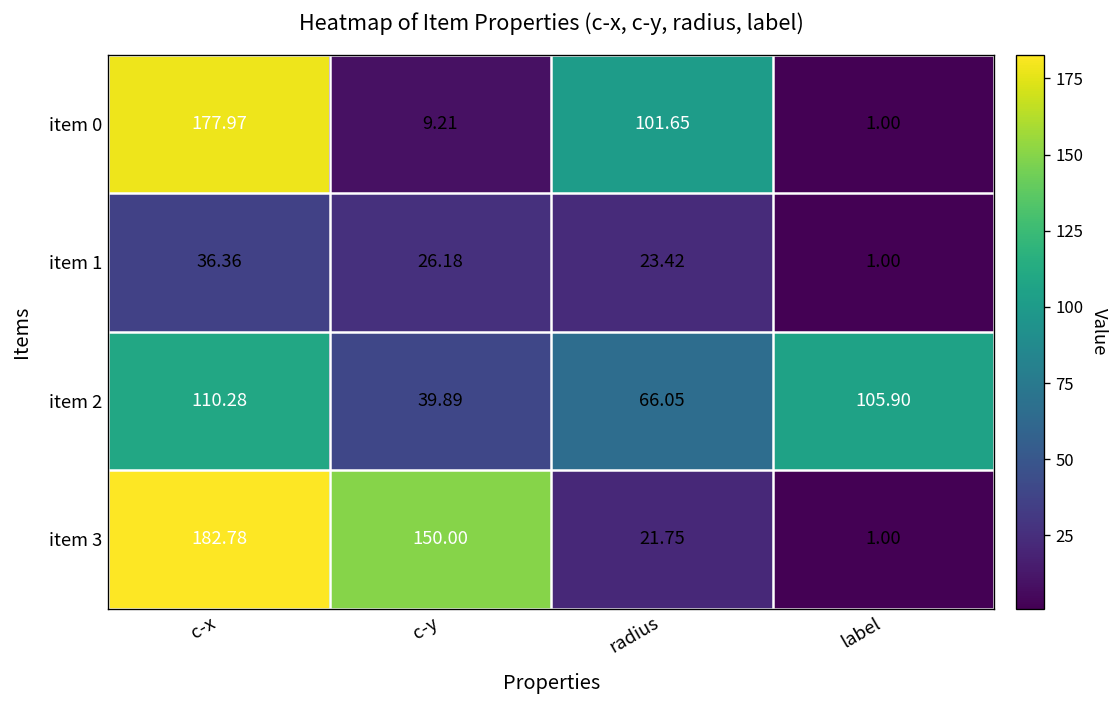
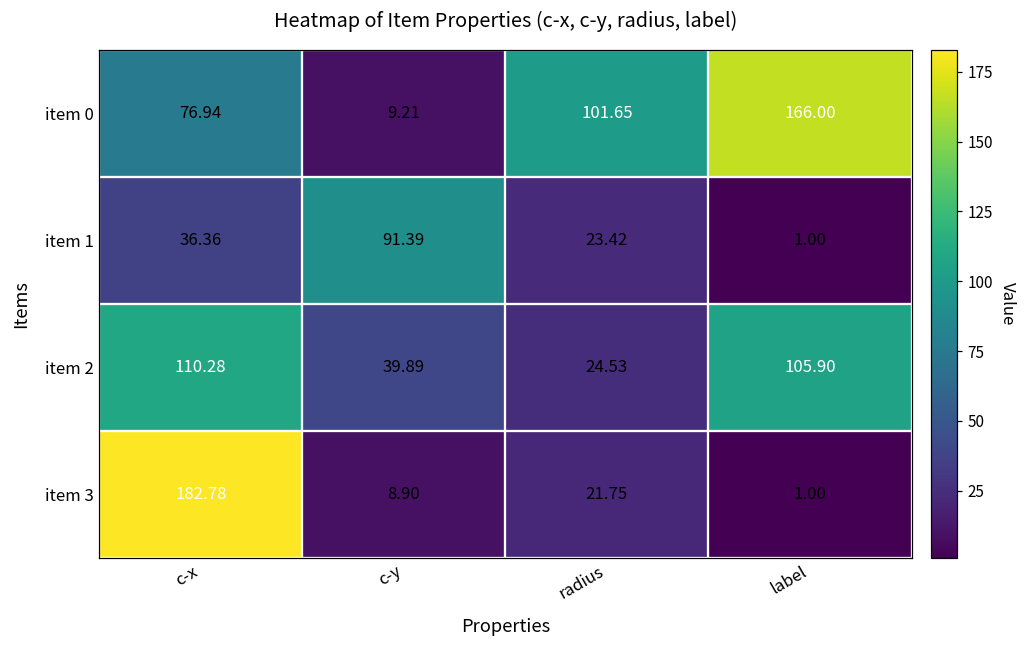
  {
    "item 0": {
-     "c-x": 177.97,
+     "c-x": 76.94,
      "c-y": 9.21,
      "radius": 101.65,
-     "label": 1.00
+     "label": 166.00
    },
    "item 1": {
      "c-x": 36.36,
-     "c-y": 26.18,
+     "c-y": 91.39,
      "radius": 23.42,
      "label": 1.00
    },
    "item 2": {
      "c-x": 110.28,
      "c-y": 39.89,
-     "radius": 66.05,
+     "radius": 24.53,
      "label": 105.90
    },
    "item 3": {
      "c-x": 182.78,
-     "c-y": 150.00,
+     "c-y": 8.90,
      "radius": 21.75,
      "label": 1.00
    }
  }
